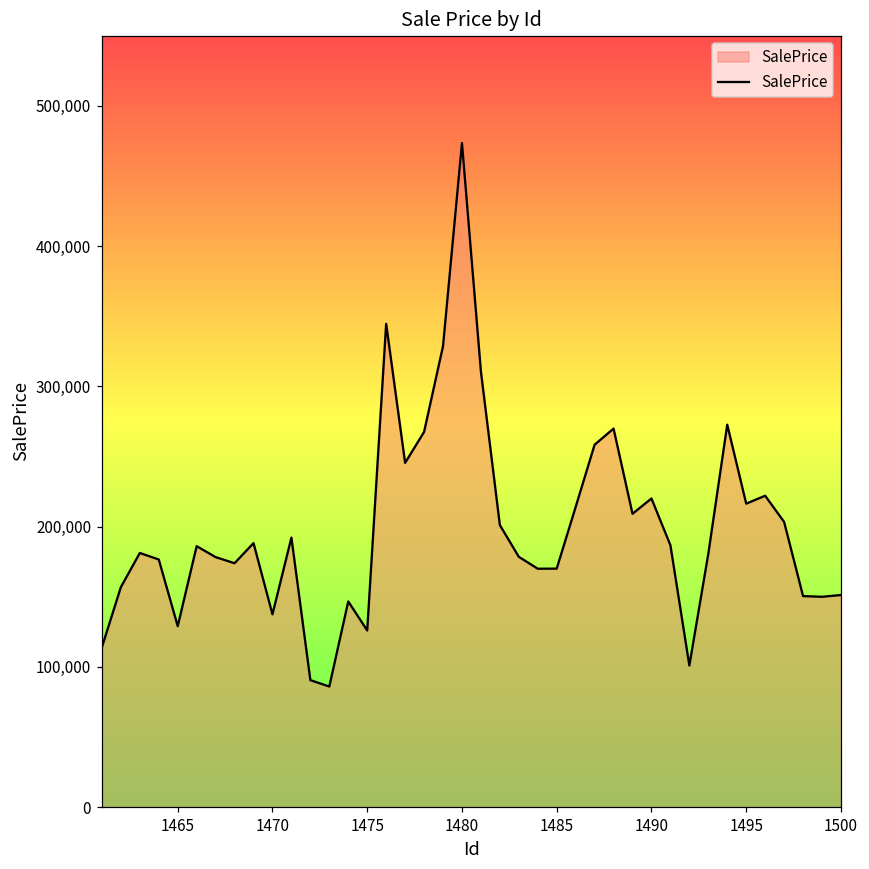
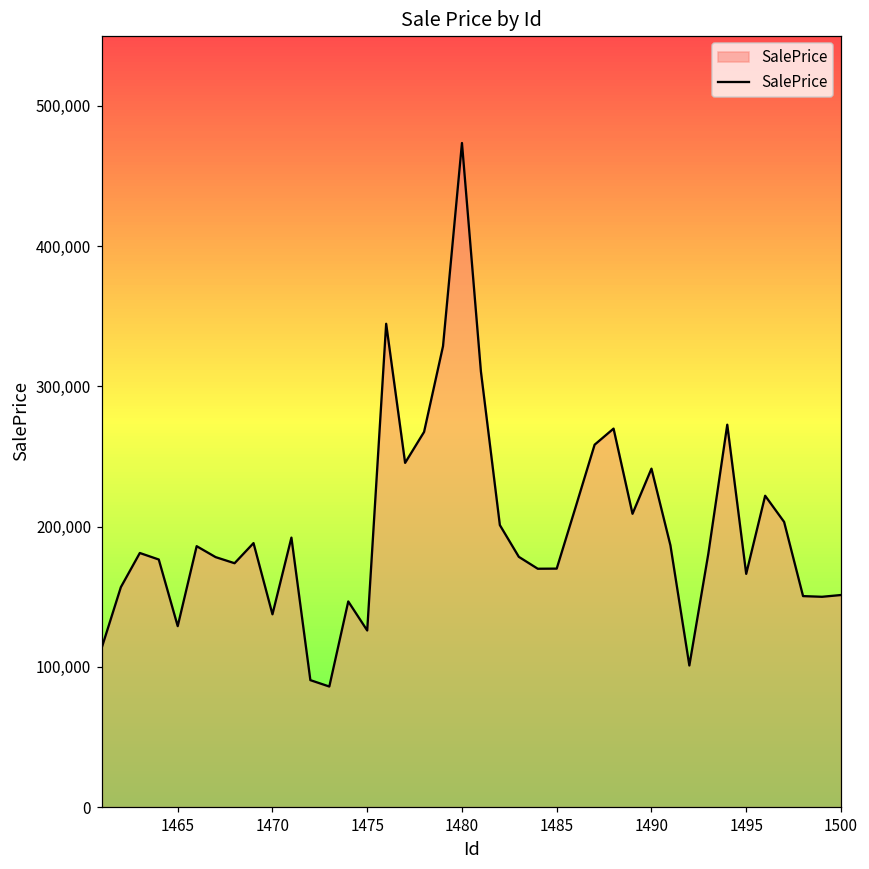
  {
    "1465": "129,000",
    "1470": "137,000",
    "1475": "126,000",
    "1480": "473,000",
    "1485": "170,000",
-   "1490": "220,000",
-   "1495": "216,000",
+   "1490": "241,000",
+   "1495": "166,000",
    "1500": "151,000"
  }
